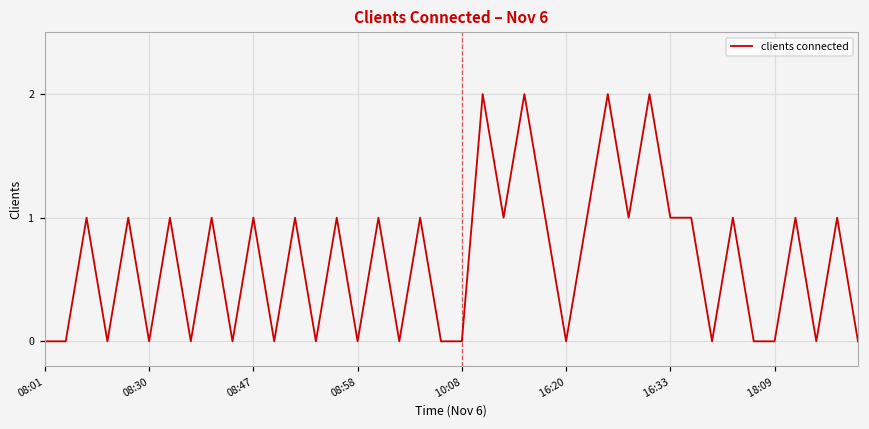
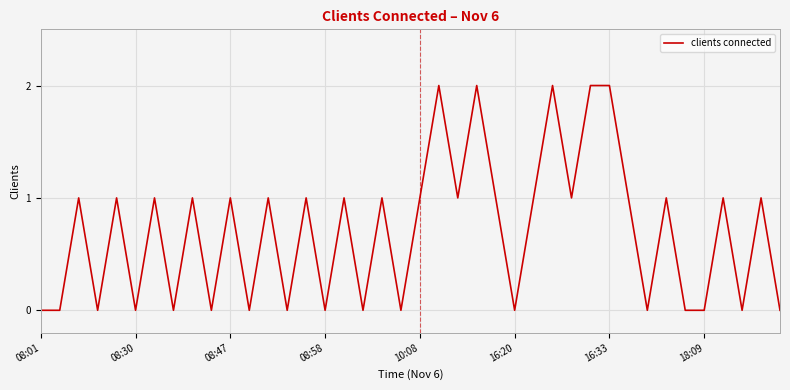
  {
    "08:01": 0,
-   "10:08": 0,
+   "10:08": 1,
    "16:20": 0,
-   "16:33": 1,
+   "16:33": 2,
    "18:09": 0
  }
